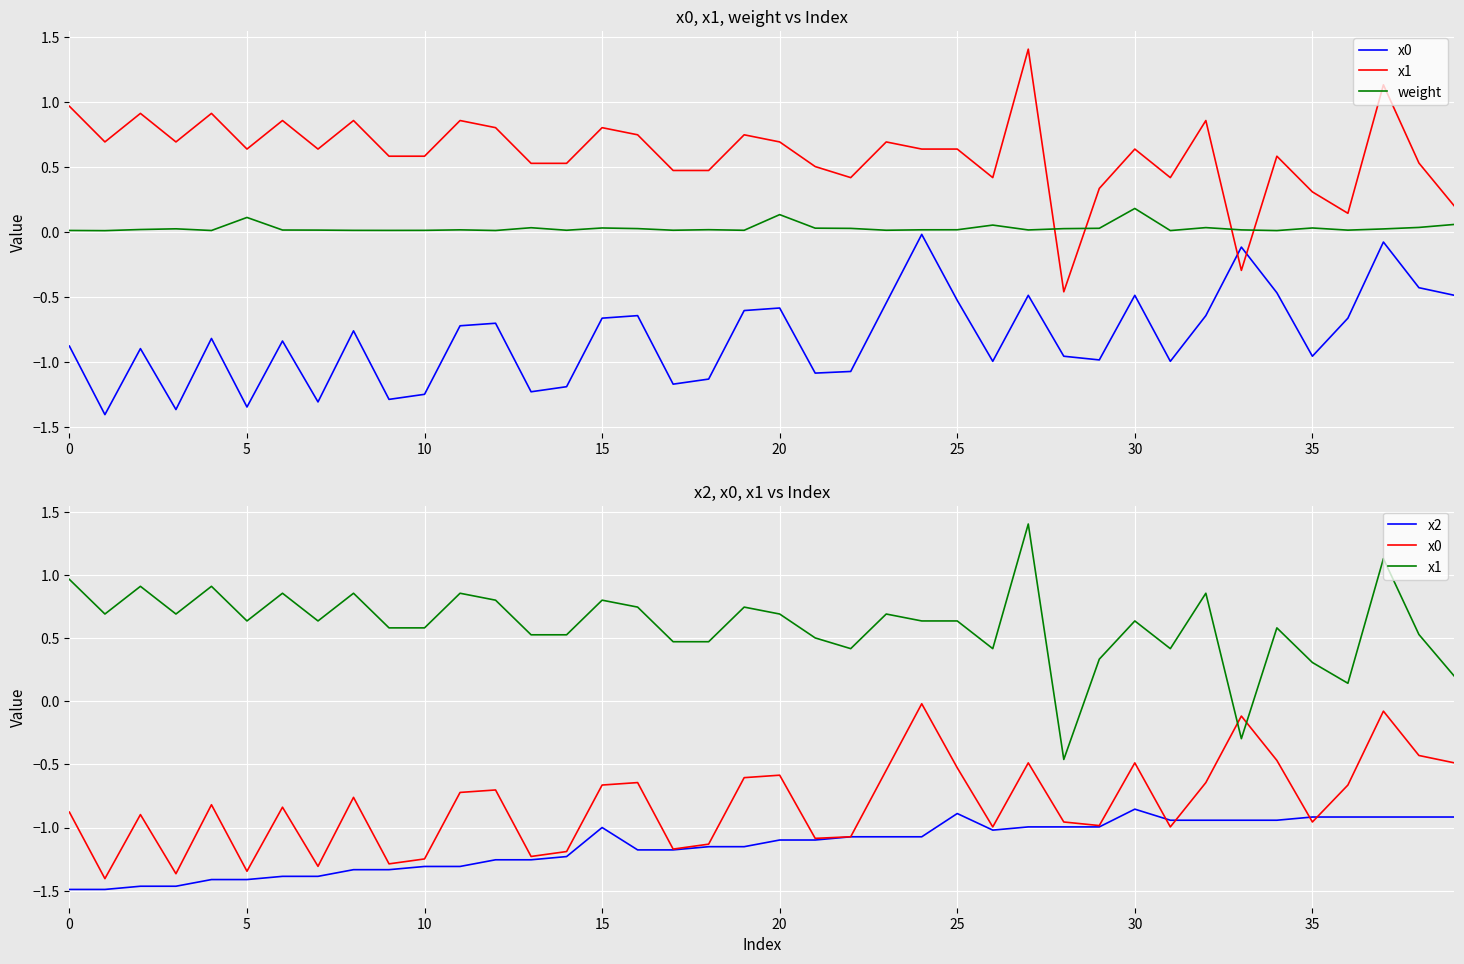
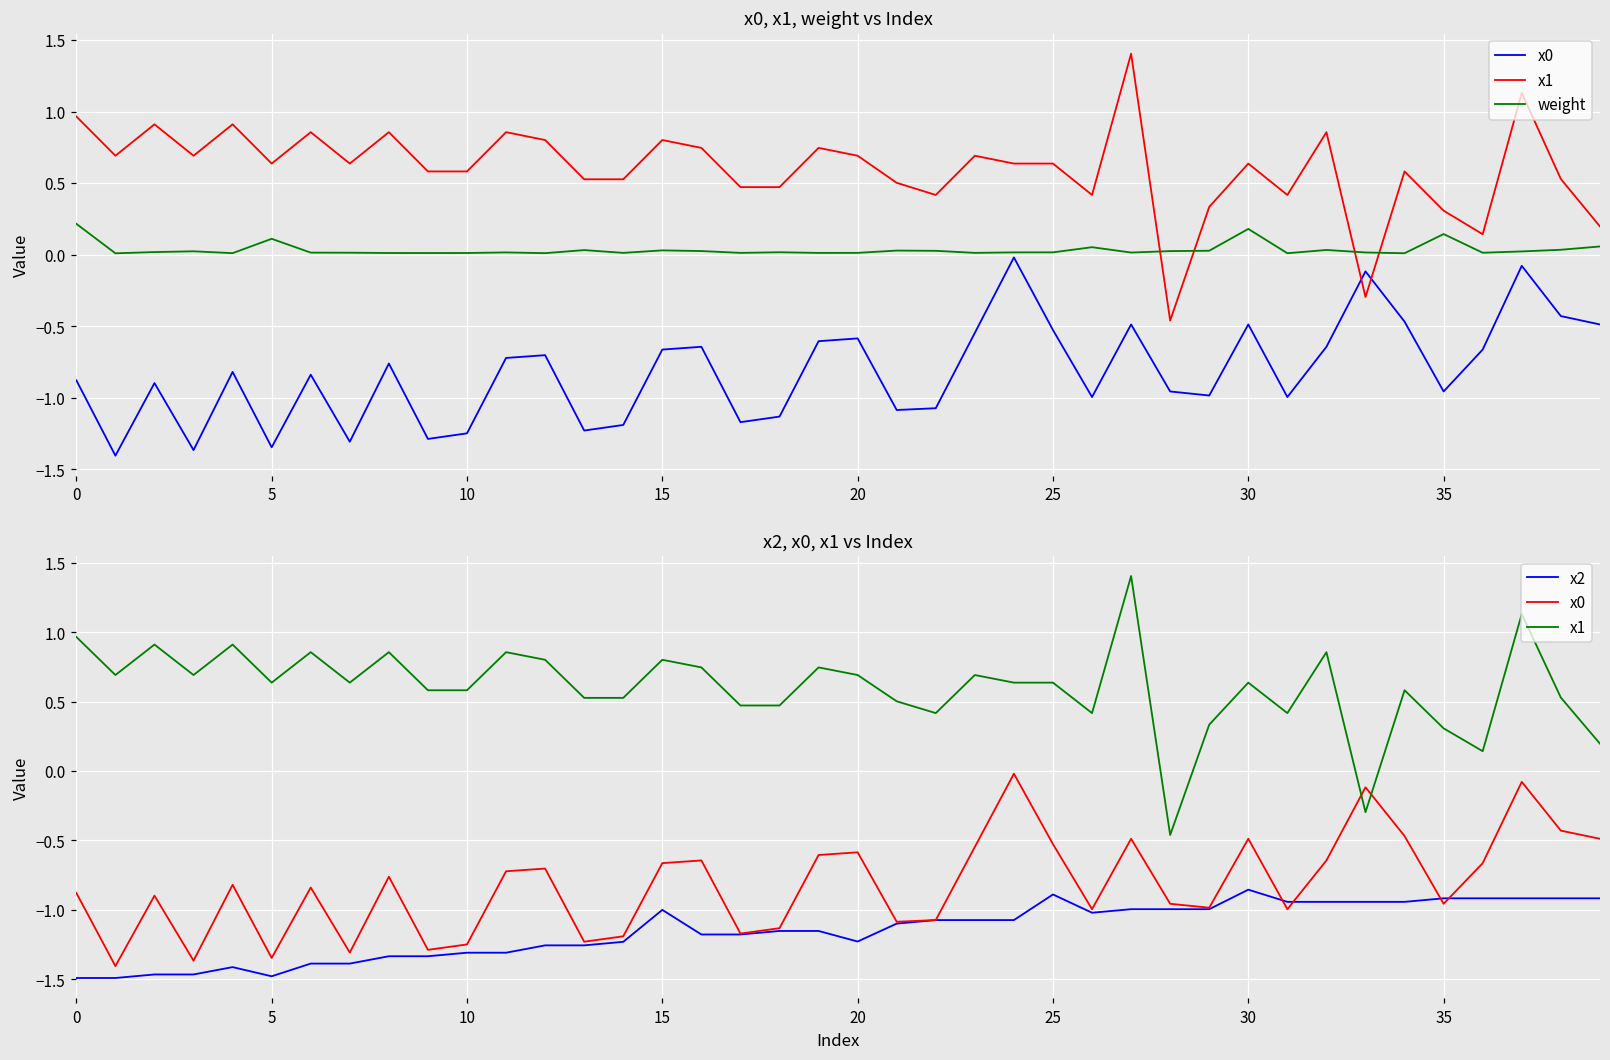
  {
    "x0, x1, weight vs Index": {
      "weight": {
-       "0": 0.01,
+       "0": 0.22,
        "5": 0.11,
        "10": 0.01,
        "15": 0.03,
-       "20": 0.13,
+       "20": 0.01,
        "25": 0.02,
        "30": 0.18,
-       "35": 0.03
+       "35": 0.14
      }
    },
    "x2, x0, x1 vs Index": {
      "x2": {
        "0": -1.49,
-       "5": -1.41,
+       "5": -1.48,
        "10": -1.31,
        "15": -1.00,
-       "20": -1.10,
+       "20": -1.23,
        "25": -0.89,
        "30": -0.85,
        "35": -0.92
      },
      "x0": {
        "0": -0.88,
        "5": -1.35,
        "10": -1.25,
        "15": -0.66,
        "20": -0.59,
        "25": -0.53,
        "30": -0.49,
        "35": -0.96
      },
      "x1": {
        "0": 0.97,
        "5": 0.64,
        "10": 0.58,
        "15": 0.80,
        "20": 0.69,
        "25": 0.64,
        "30": 0.64,
        "35": 0.31
      }
    }
  }
